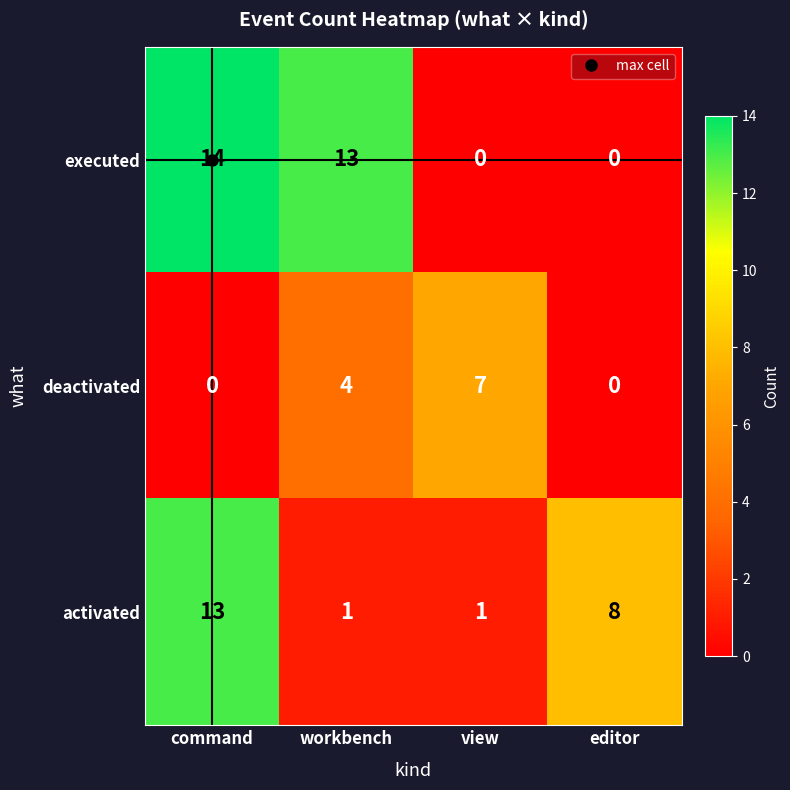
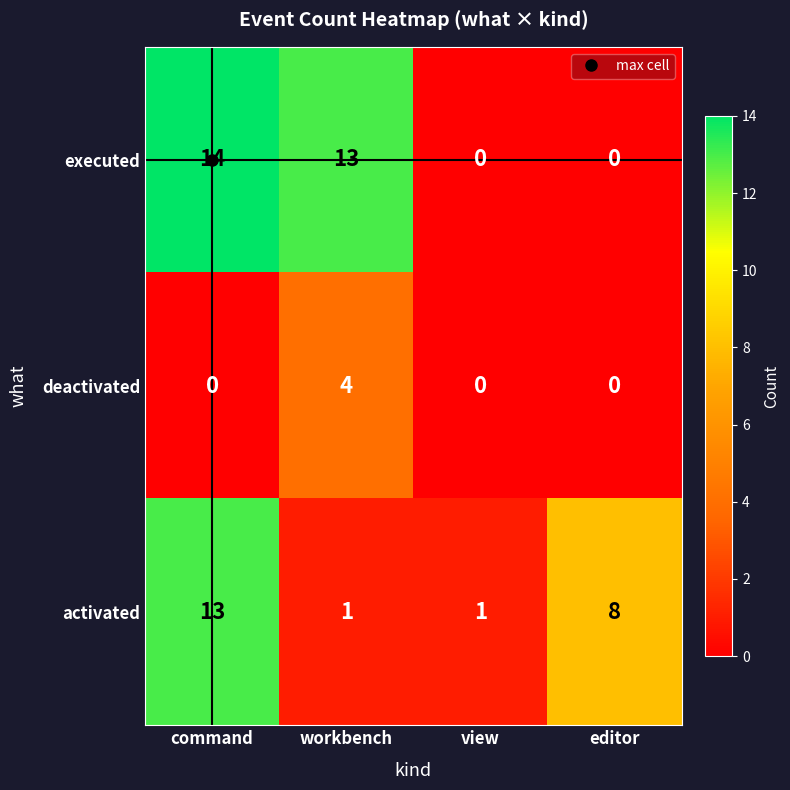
  {
    "executed": {
      "workbench": 13,
      "view": 0,
      "editor": 0
    },
    "deactivated": {
      "command": 0,
      "workbench": 4,
-     "view": 7,
+     "view": 0,
      "editor": 0
    },
    "activated": {
      "command": 13,
      "workbench": 1,
      "view": 1,
      "editor": 8
    }
  }
